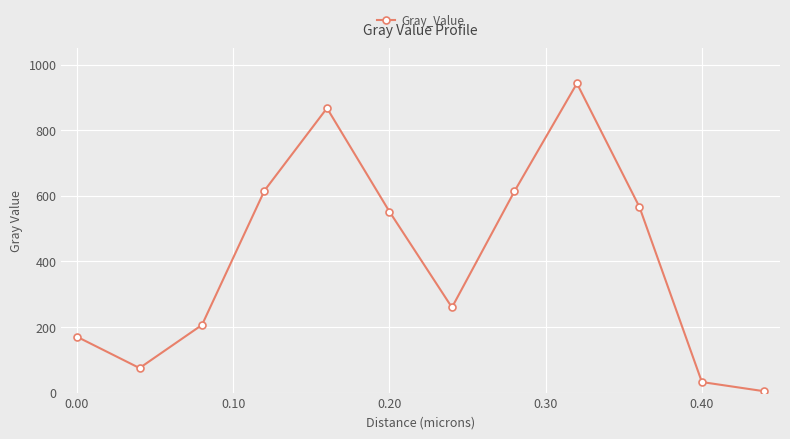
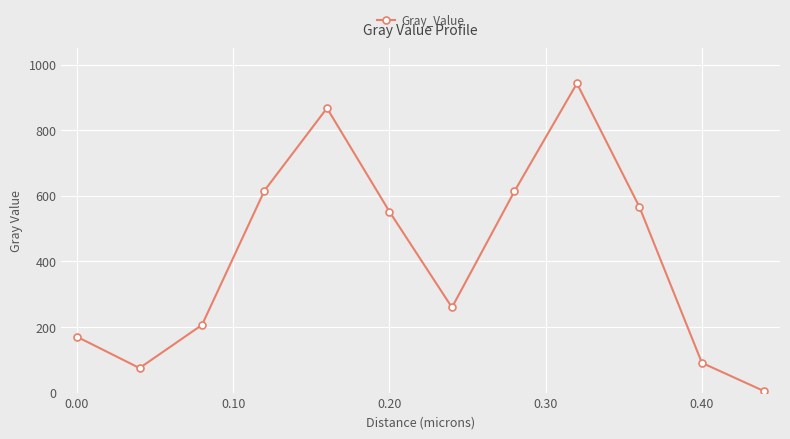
  {
    "0.00": 170,
    "0.20": 550,
-   "0.40": 30
+   "0.40": 90
  }
